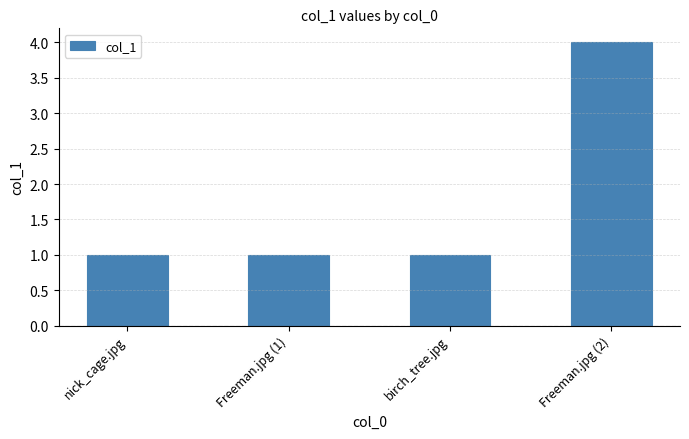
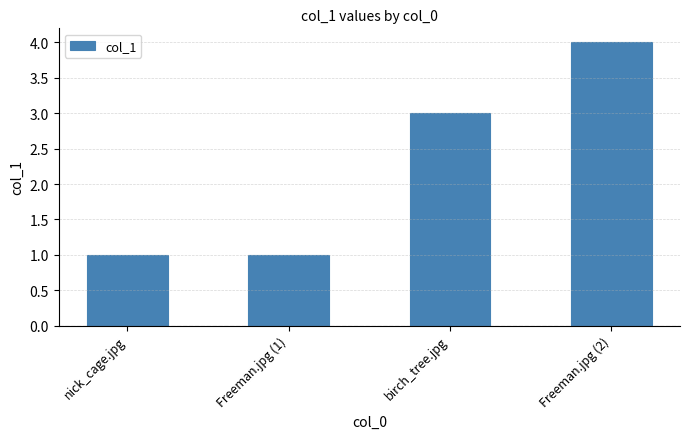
  {
    "nick_cage.jpg": 1,
    "Freeman.jpg (1)": 1,
-   "birch_tree.jpg": 1,
+   "birch_tree.jpg": 3,
    "Freeman.jpg (2)": 4
  }
